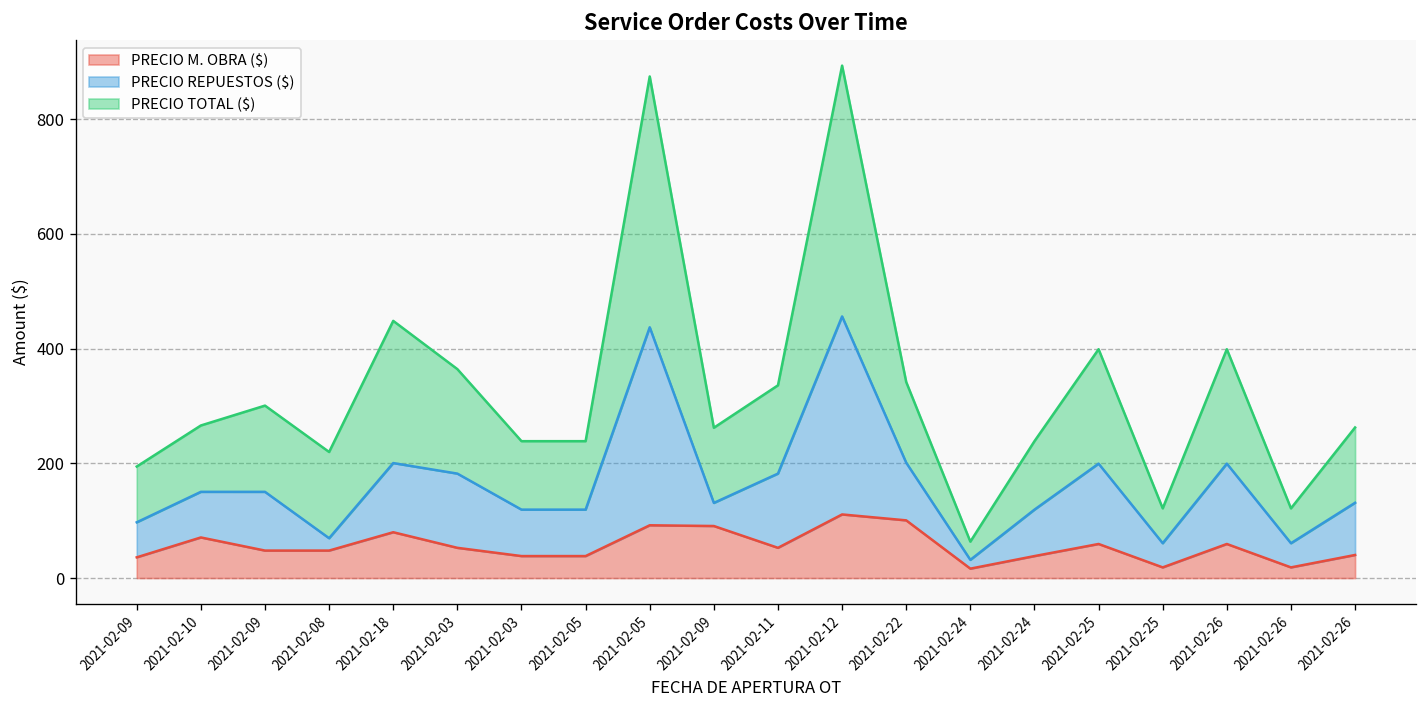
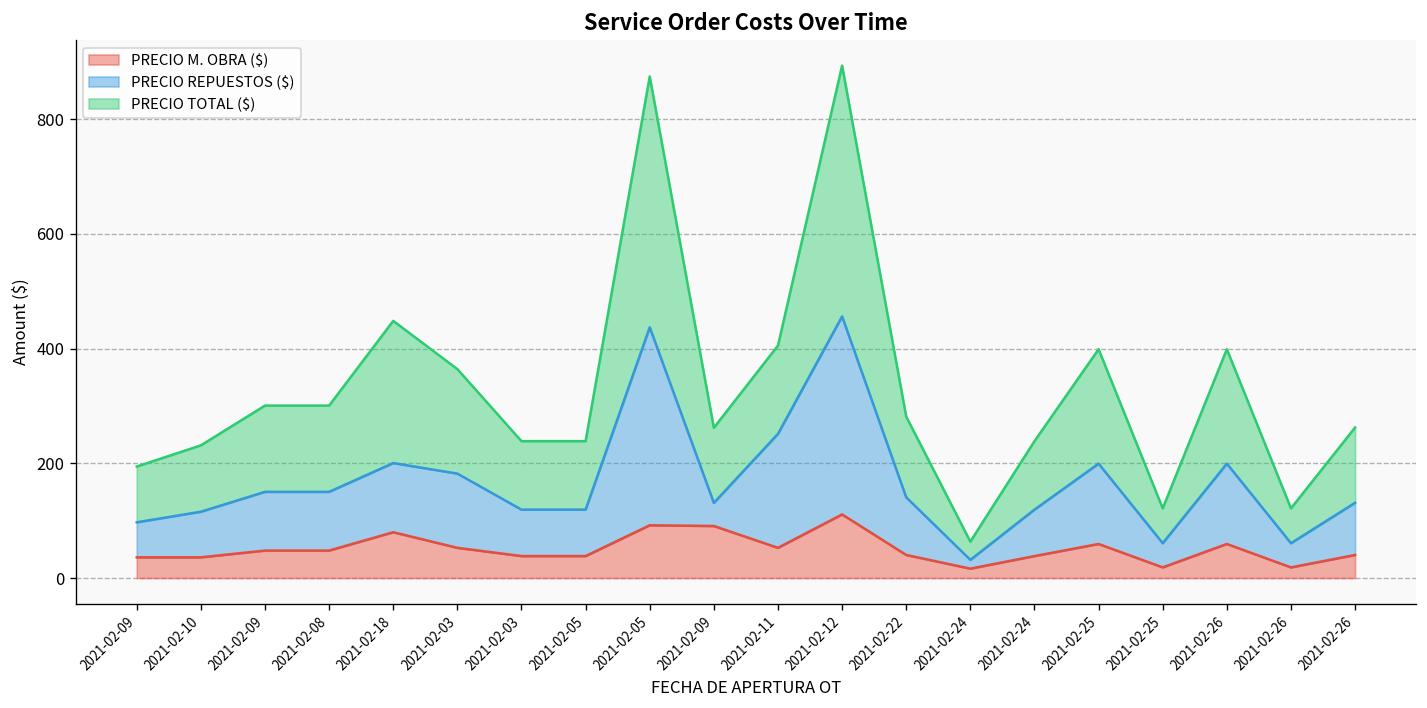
  {
    "PRECIO M. OBRA ($)": {
-     "2021-02-10": 70,
+     "2021-02-10": 40,
      "2021-02-08": 50,
      "2021-02-18": 80,
      "2021-02-11": 50,
      "2021-02-12": 110,
-     "2021-02-22": 100
+     "2021-02-22": 40
    },
    "PRECIO REPUESTOS ($)": {
      "2021-02-10": 80,
-     "2021-02-08": 20,
+     "2021-02-08": 100,
      "2021-02-18": 120,
-     "2021-02-11": 130,
+     "2021-02-11": 200,
      "2021-02-12": 350,
      "2021-02-22": 100
    },
    "PRECIO TOTAL ($)": {
      "2021-02-10": 120,
      "2021-02-08": 150,
      "2021-02-18": 250,
      "2021-02-11": 150,
      "2021-02-12": 440,
      "2021-02-22": 140
    }
  }
